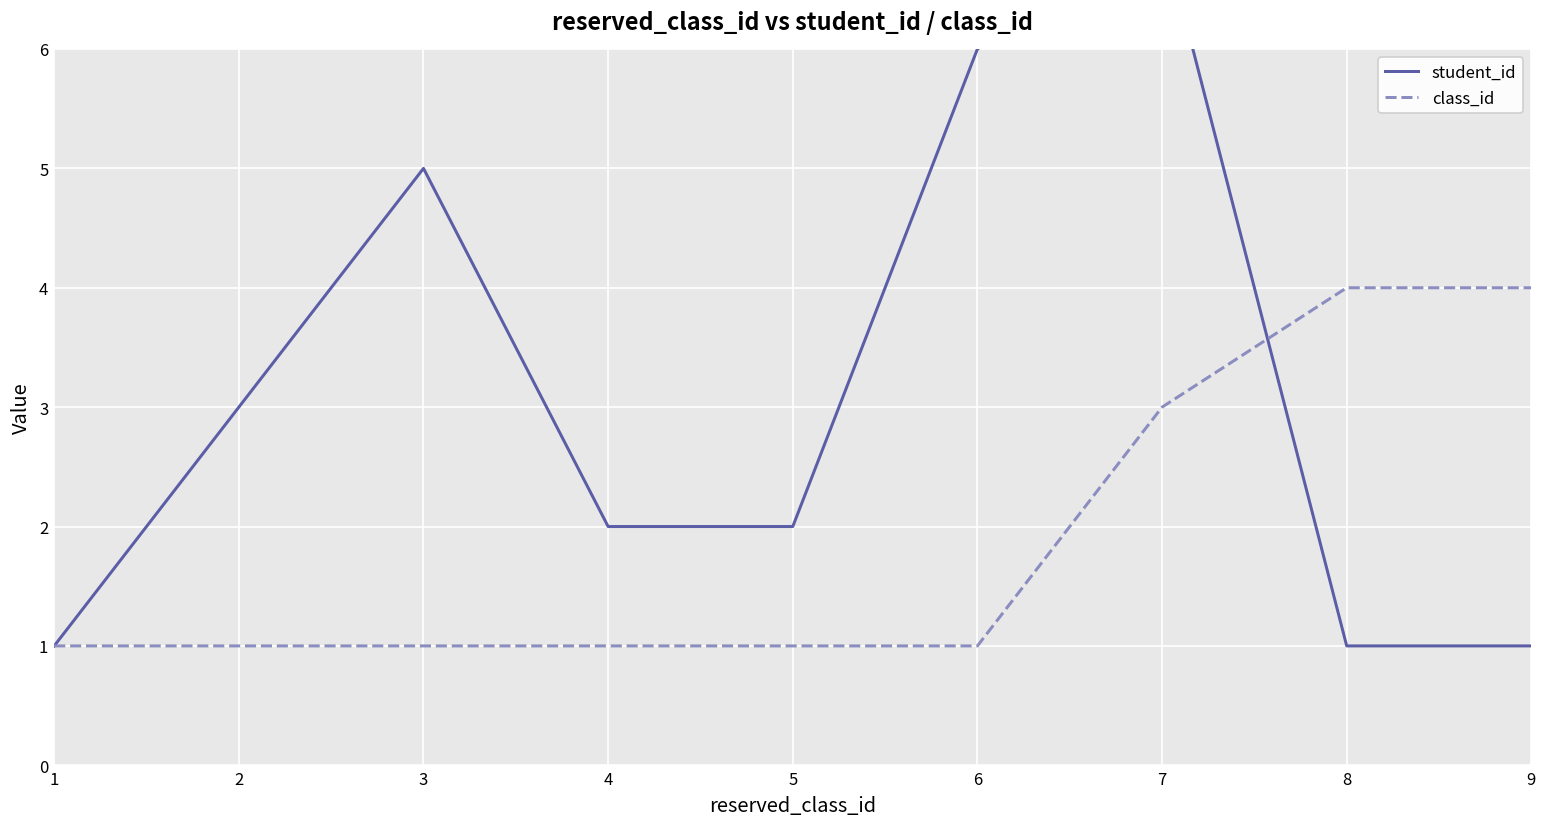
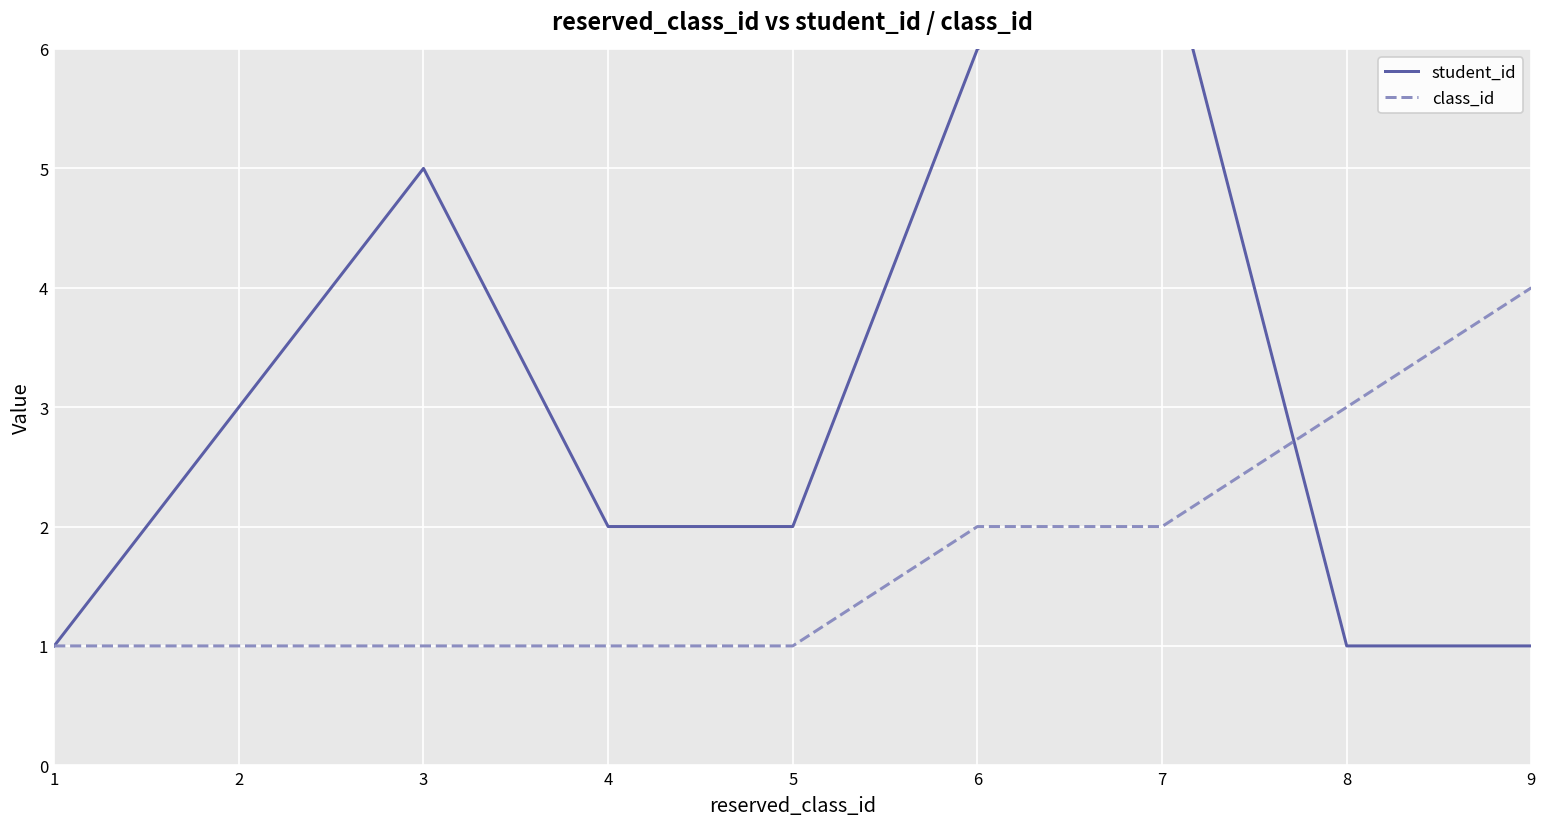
  {
    "student_id": {
      "2": 3,
      "3": 5,
      "4": 2,
      "5": 2,
      "6": 6,
      "8": 1,
      "9": 1
    },
    "class_id": {
      "2": 1,
      "3": 1,
      "4": 1,
      "5": 1,
-     "6": 1,
-     "7": 3,
-     "8": 4,
+     "6": 2,
+     "7": 2,
+     "8": 3,
      "9": 4
    }
  }
